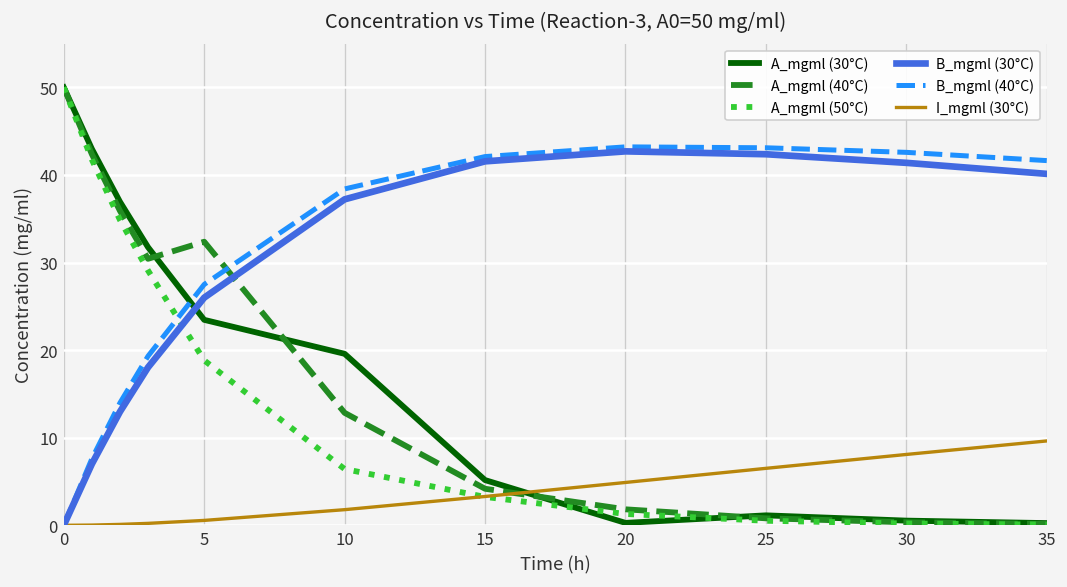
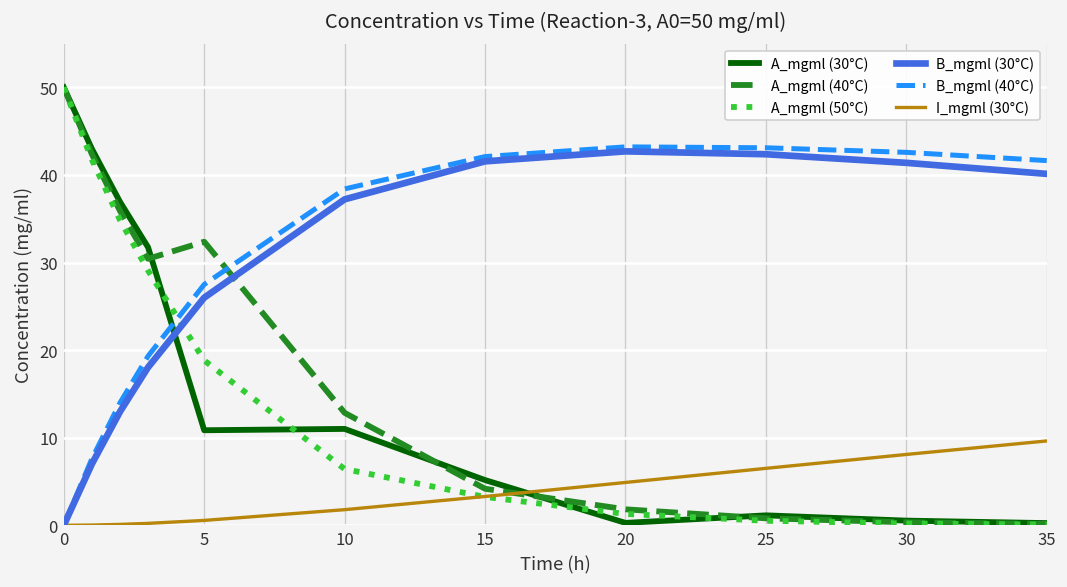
  {
    "A_mgml (30°C)": {
-     "5": 23,
-     "10": 20,
+     "5": 11,
+     "10": 11,
      "15": 5,
      "20": 0
    },
    "A_mgml (40°C)": {
      "5": 32,
      "10": 13,
      "15": 4,
      "20": 2
    },
    "A_mgml (50°C)": {
      "5": 19,
      "10": 6,
      "20": 1
    },
    "B_mgml (30°C)": {
      "5": 26,
      "10": 37,
      "15": 42,
      "20": 43,
      "25": 42,
      "30": 41,
      "35": 40
    },
    "B_mgml (40°C)": {
      "5": 27,
      "10": 38,
      "15": 42,
      "20": 43,
      "25": 43,
      "30": 43,
      "35": 42
    },
    "I_mgml (30°C)": {
      "5": 1,
      "10": 2,
      "20": 5,
      "25": 7,
      "30": 8,
      "35": 10
    }
  }
